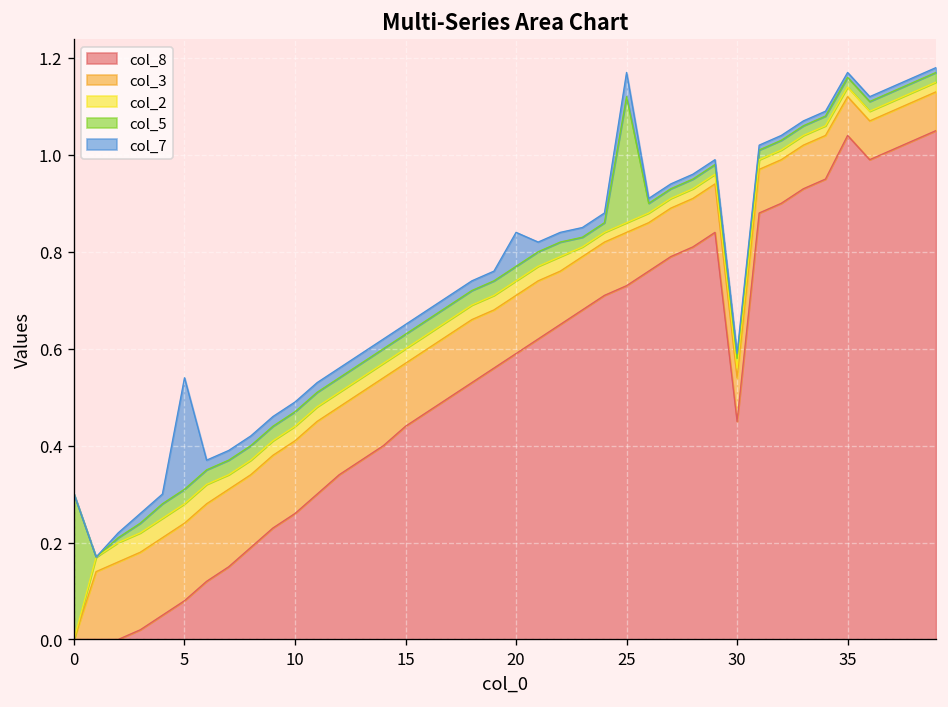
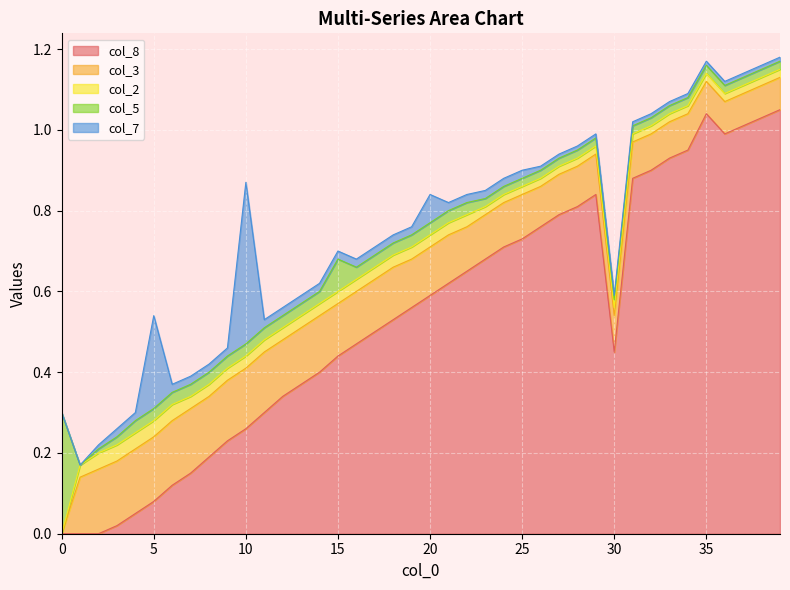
  {
    "col_8": {
      "5": 0.08,
      "10": 0.26,
      "15": 0.44,
      "20": 0.59,
      "25": 0.73,
      "30": 0.45,
      "35": 1.04
    },
    "col_5": {
      "5": 0.03,
      "10": 0.03,
-     "15": 0.03,
+     "15": 0.08,
      "20": 0.03,
-     "25": 0.26,
+     "25": 0.02,
      "30": 0.02,
      "35": 0.02
    },
    "col_7": {
      "5": 0.23,
-     "10": 0.02,
+     "10": 0.40,
      "15": 0.02,
      "20": 0.07,
-     "25": 0.05,
+     "25": 0.02,
      "30": 0.01,
      "35": 0.01
    }
  }
